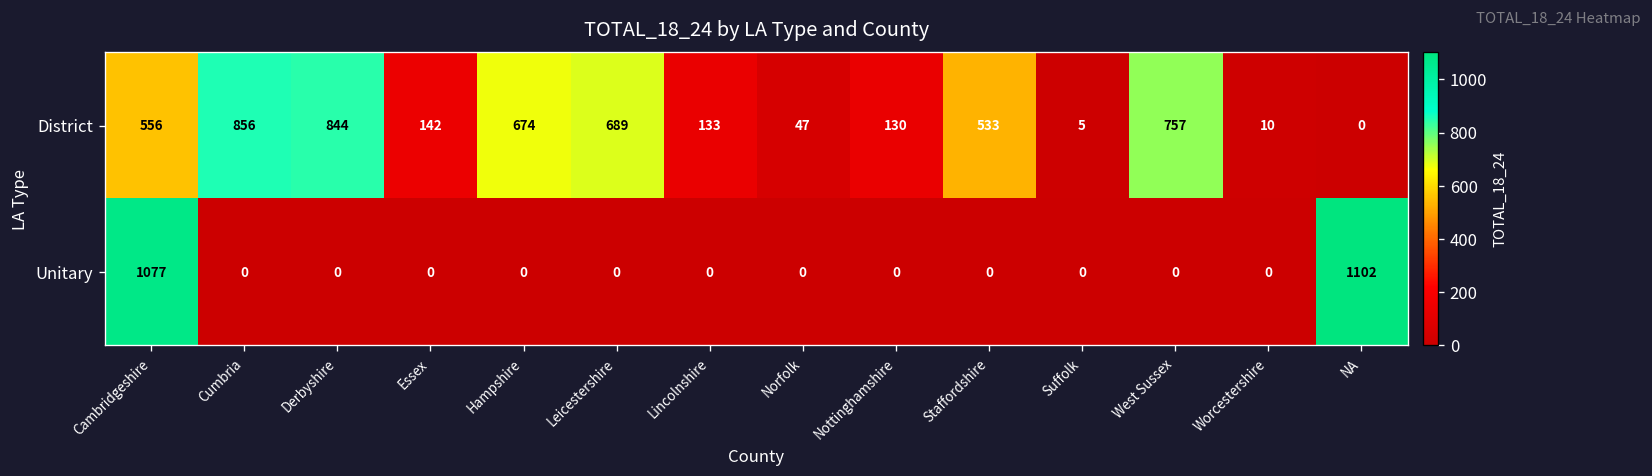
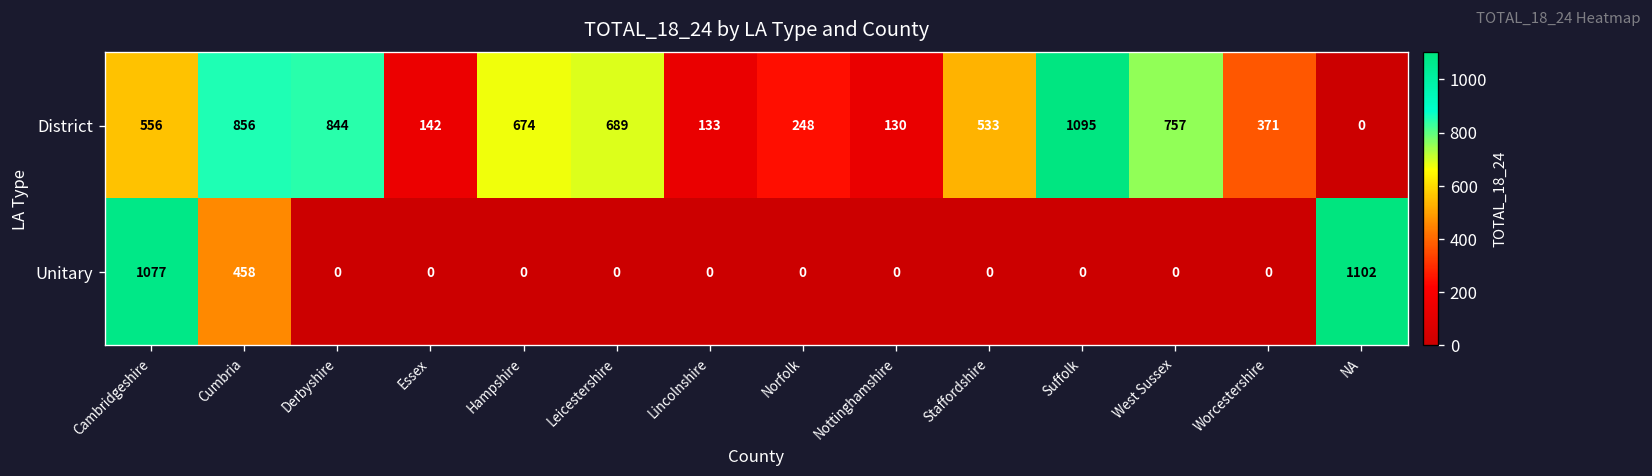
  {
    "District": {
      "Cambridgeshire": 556,
      "Cumbria": 856,
      "Derbyshire": 844,
      "Essex": 142,
      "Hampshire": 674,
      "Leicestershire": 689,
      "Lincolnshire": 133,
-     "Norfolk": 47,
+     "Norfolk": 248,
      "Nottinghamshire": 130,
      "Staffordshire": 533,
-     "Suffolk": 5,
+     "Suffolk": 1095,
      "West Sussex": 757,
-     "Worcestershire": 10,
+     "Worcestershire": 371,
      "NA": 0
    },
    "Unitary": {
      "Cambridgeshire": 1077,
-     "Cumbria": 0,
+     "Cumbria": 458,
      "Derbyshire": 0,
      "Essex": 0,
      "Hampshire": 0,
      "Leicestershire": 0,
      "Lincolnshire": 0,
      "Norfolk": 0,
      "Nottinghamshire": 0,
      "Staffordshire": 0,
      "Suffolk": 0,
      "West Sussex": 0,
      "Worcestershire": 0,
      "NA": 1102
    }
  }
